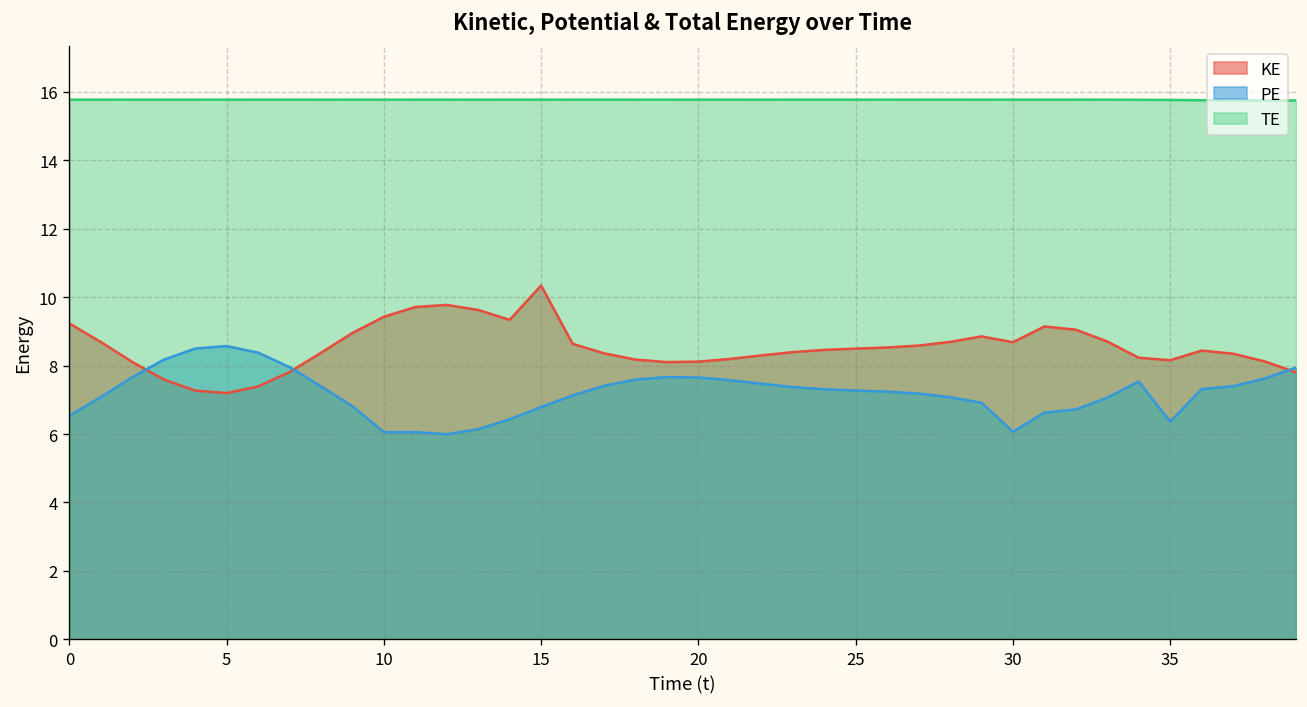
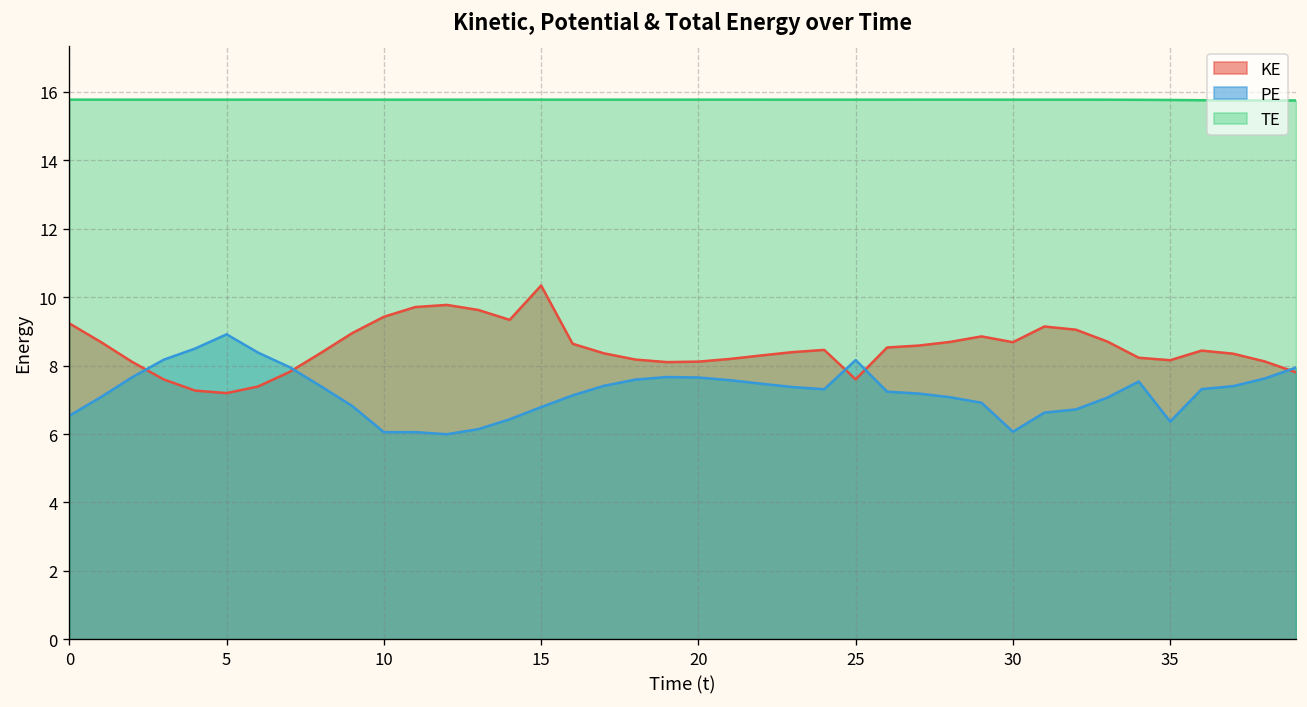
  {
    "KE": {
      "0": 9.2,
      "5": 7.2,
      "10": 9.4,
      "15": 10.3,
      "20": 8.1,
-     "25": 8.5,
+     "25": 7.6,
      "30": 8.7,
      "35": 8.2
    },
    "PE": {
      "0": 6.5,
-     "5": 8.6,
+     "5": 8.9,
      "10": 6.1,
      "15": 6.8,
      "20": 7.7,
-     "25": 7.3,
+     "25": 8.2,
      "30": 6.1,
      "35": 6.4
    },
    "TE": {
      "0": 15.8,
      "5": 15.8,
      "10": 15.8,
      "15": 15.8,
      "20": 15.8,
      "25": 15.8,
      "30": 15.8,
      "35": 15.8
    }
  }
